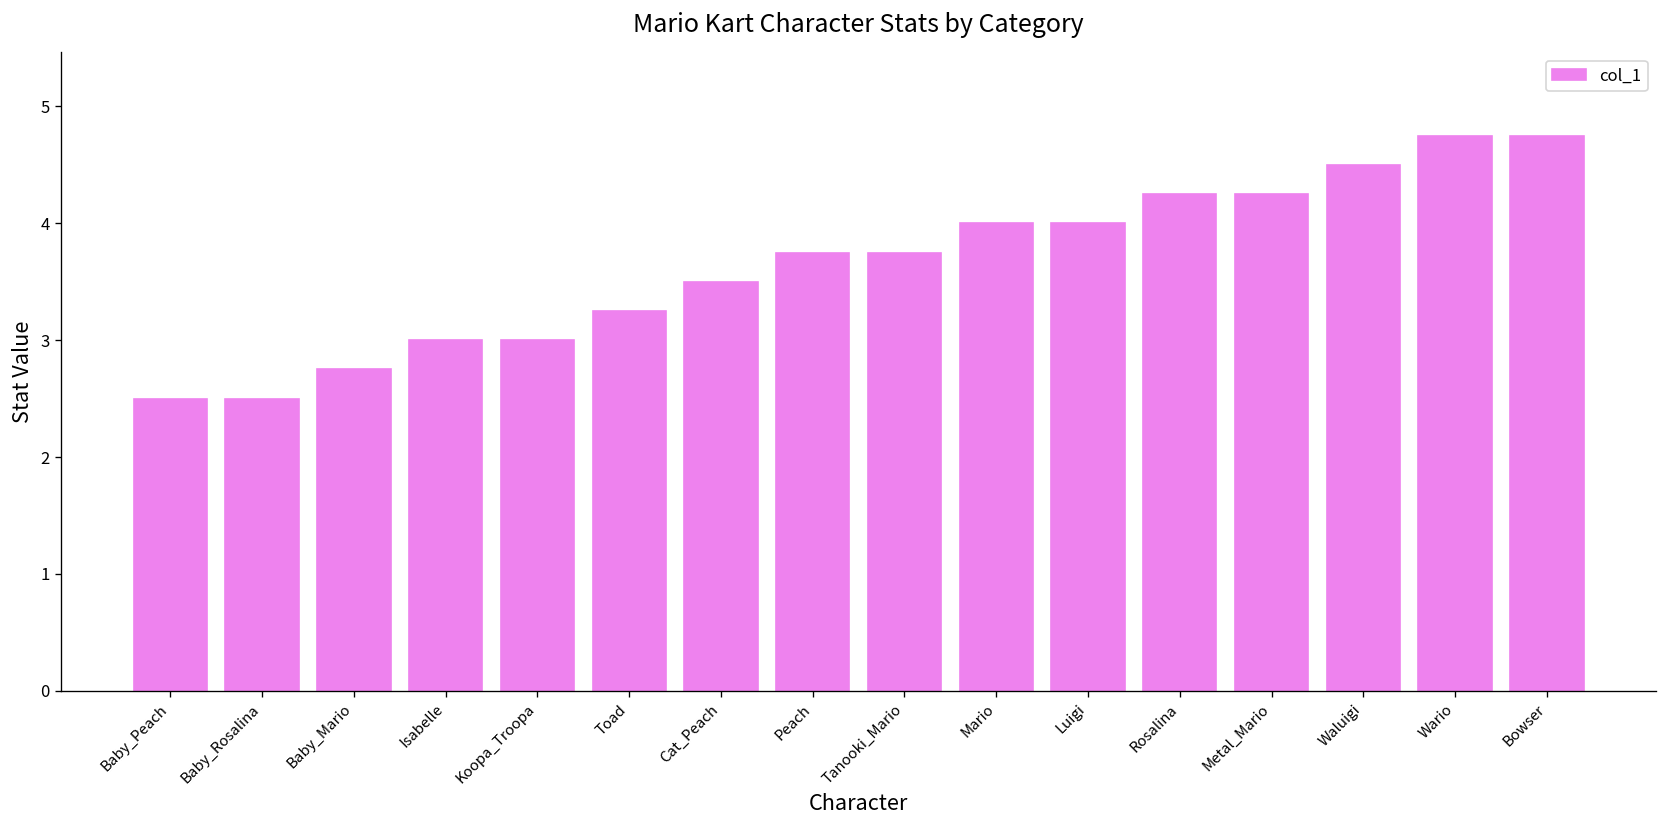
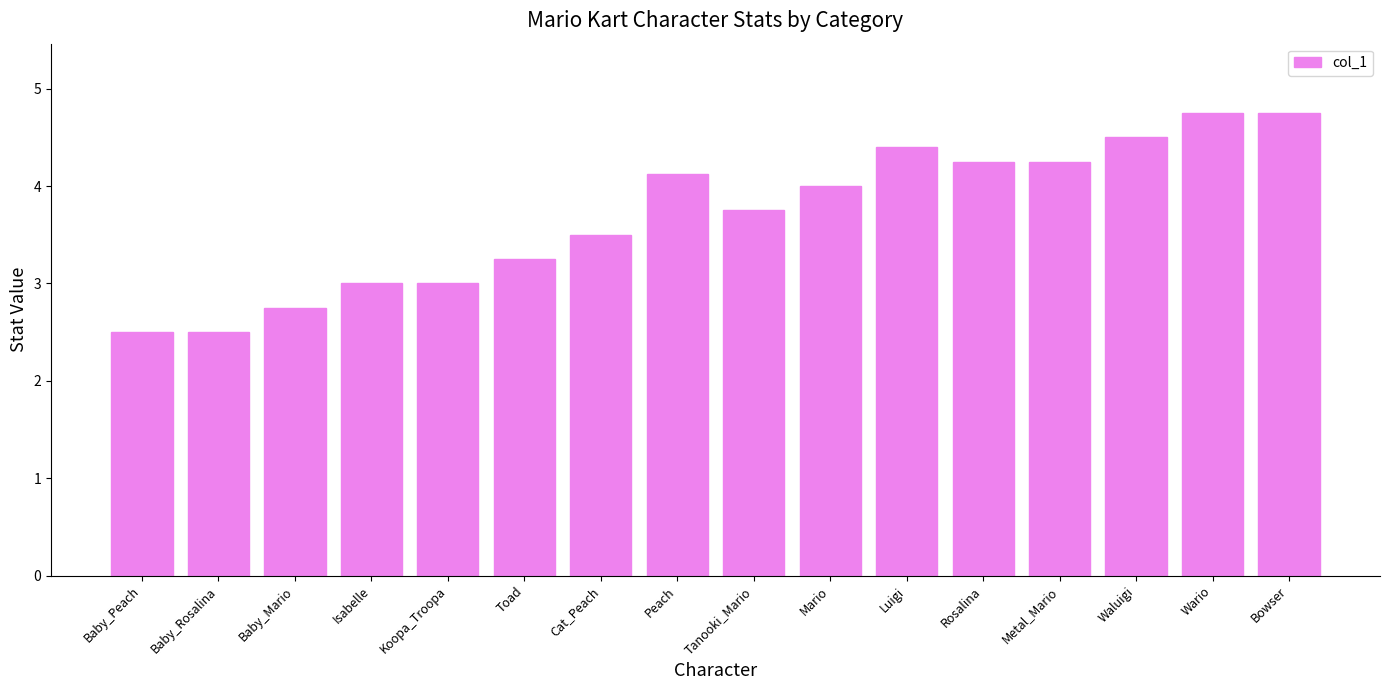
  {
    "Baby_Peach": 2.5,
    "Baby_Rosalina": 2.5,
    "Baby_Mario": 2.8,
    "Isabelle": 3.0,
    "Koopa_Troopa": 3.0,
    "Toad": 3.3,
    "Cat_Peach": 3.5,
-   "Peach": 3.8,
+   "Peach": 4.1,
    "Tanooki_Mario": 3.8,
    "Mario": 4.0,
-   "Luigi": 4.0,
+   "Luigi": 4.4,
    "Rosalina": 4.3,
    "Metal_Mario": 4.3,
    "Waluigi": 4.5,
    "Wario": 4.8,
    "Bowser": 4.8
  }
